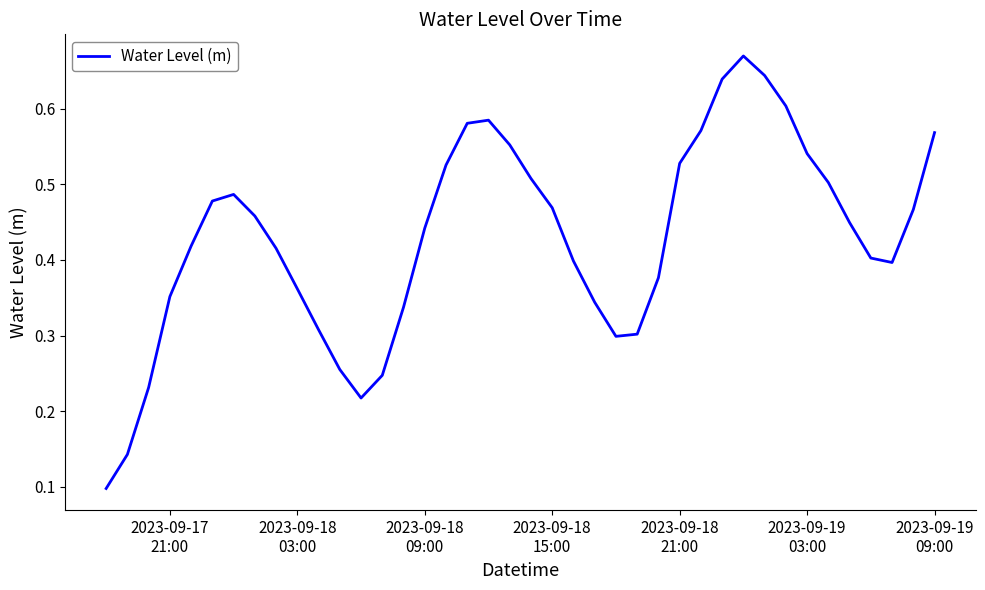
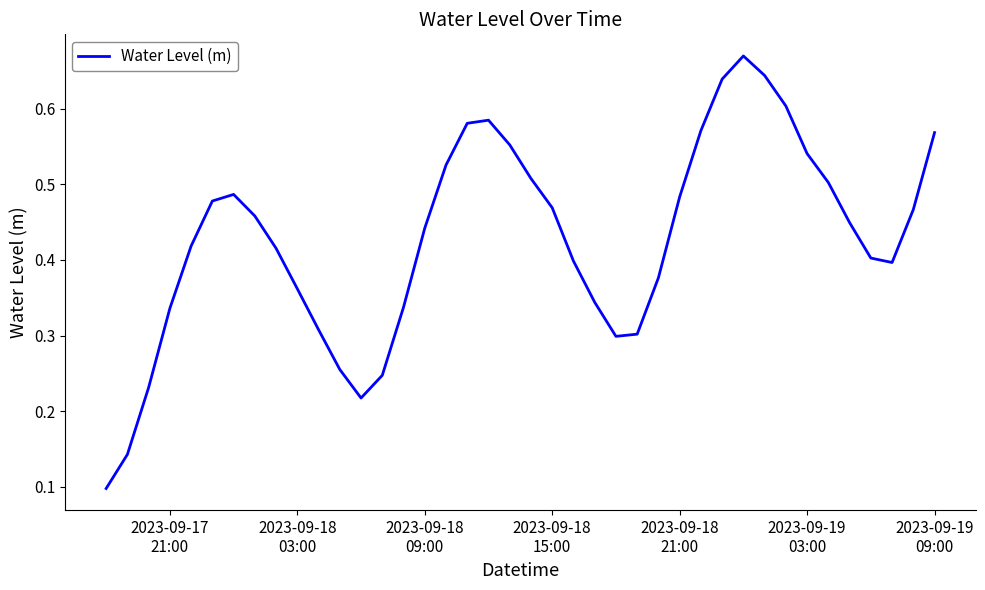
  {
-   "2023-09-17 21:00": 0.35,
+   "2023-09-17 21:00": 0.34,
    "2023-09-18 03:00": 0.36,
    "2023-09-18 09:00": 0.44,
    "2023-09-18 15:00": 0.47,
-   "2023-09-18 21:00": 0.53,
+   "2023-09-18 21:00": 0.48,
    "2023-09-19 03:00": 0.54,
    "2023-09-19 09:00": 0.57
  }
